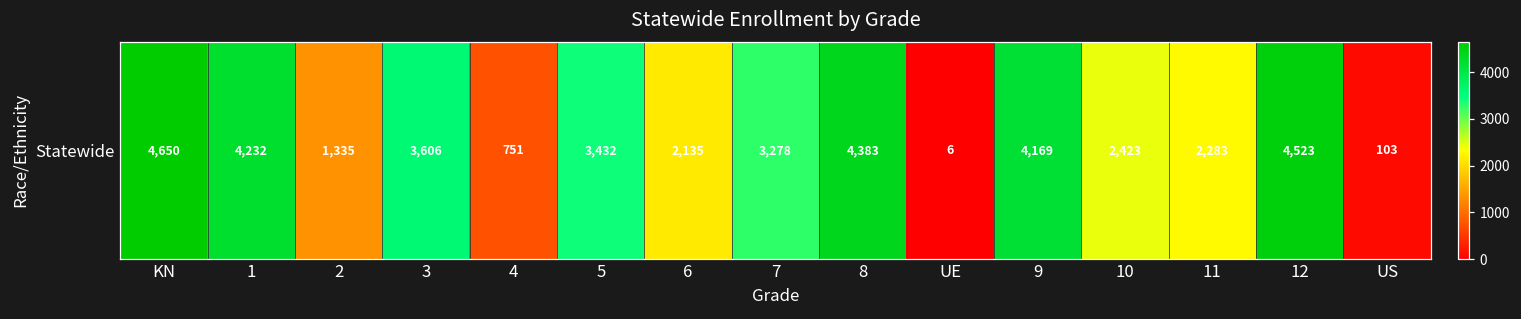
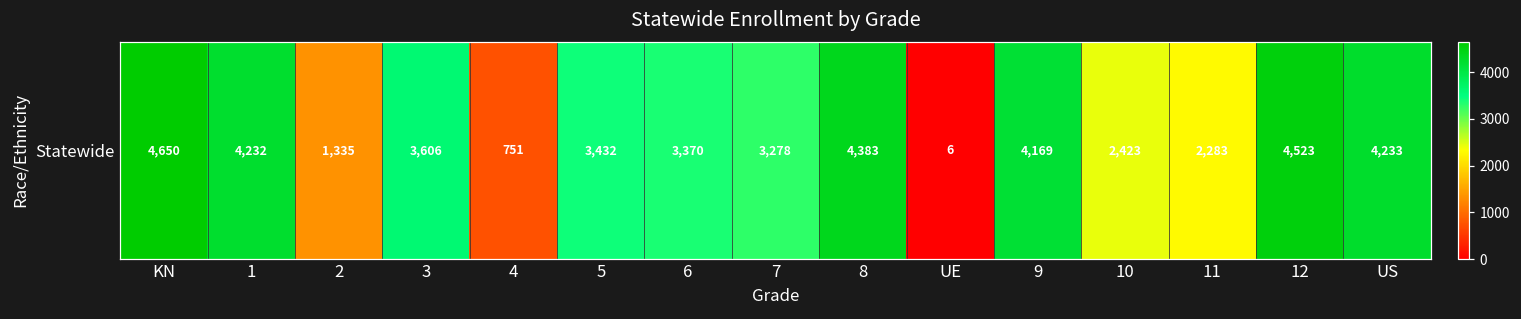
  {
    "Statewide": {
      "KN": "4,650",
      "1": "4,232",
      "2": "1,335",
      "3": "3,606",
      "4": "751",
      "5": "3,432",
-     "6": "2,135",
+     "6": "3,370",
      "7": "3,278",
      "8": "4,383",
      "UE": "6",
      "9": "4,169",
      "10": "2,423",
      "11": "2,283",
      "12": "4,523",
-     "US": "103"
+     "US": "4,233"
    }
  }
